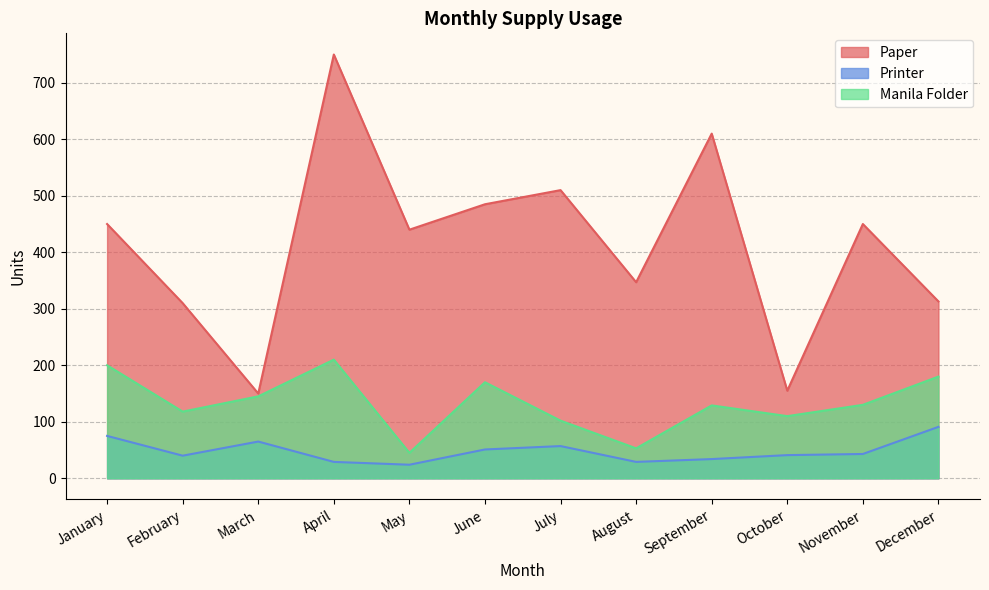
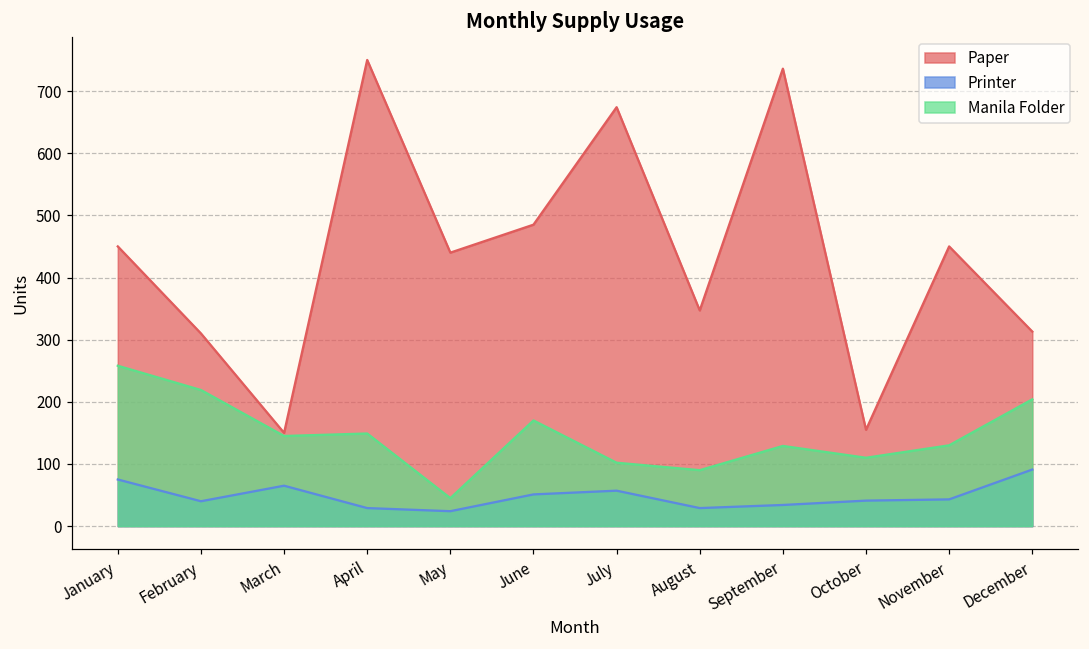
  {
    "Paper": {
      "January": 450,
      "February": 310,
      "March": 150,
      "April": 750,
      "May": 440,
      "June": 490,
-     "July": 510,
+     "July": 670,
      "August": 350,
-     "September": 610,
+     "September": 740,
      "October": 160,
      "November": 450,
      "December": 310
    },
    "Printer": {
      "January": 80,
      "February": 40,
      "March": 70,
      "April": 30,
      "May": 20,
      "June": 50,
      "July": 60,
      "August": 30,
      "September": 30,
      "October": 40,
      "November": 40,
      "December": 90
    },
    "Manila Folder": {
-     "January": 200,
-     "February": 120,
+     "January": 260,
+     "February": 220,
      "March": 150,
-     "April": 210,
+     "April": 150,
      "May": 50,
      "June": 170,
      "July": 100,
-     "August": 50,
+     "August": 90,
      "September": 130,
      "October": 110,
      "November": 130,
-     "December": 180
+     "December": 200
    }
  }
